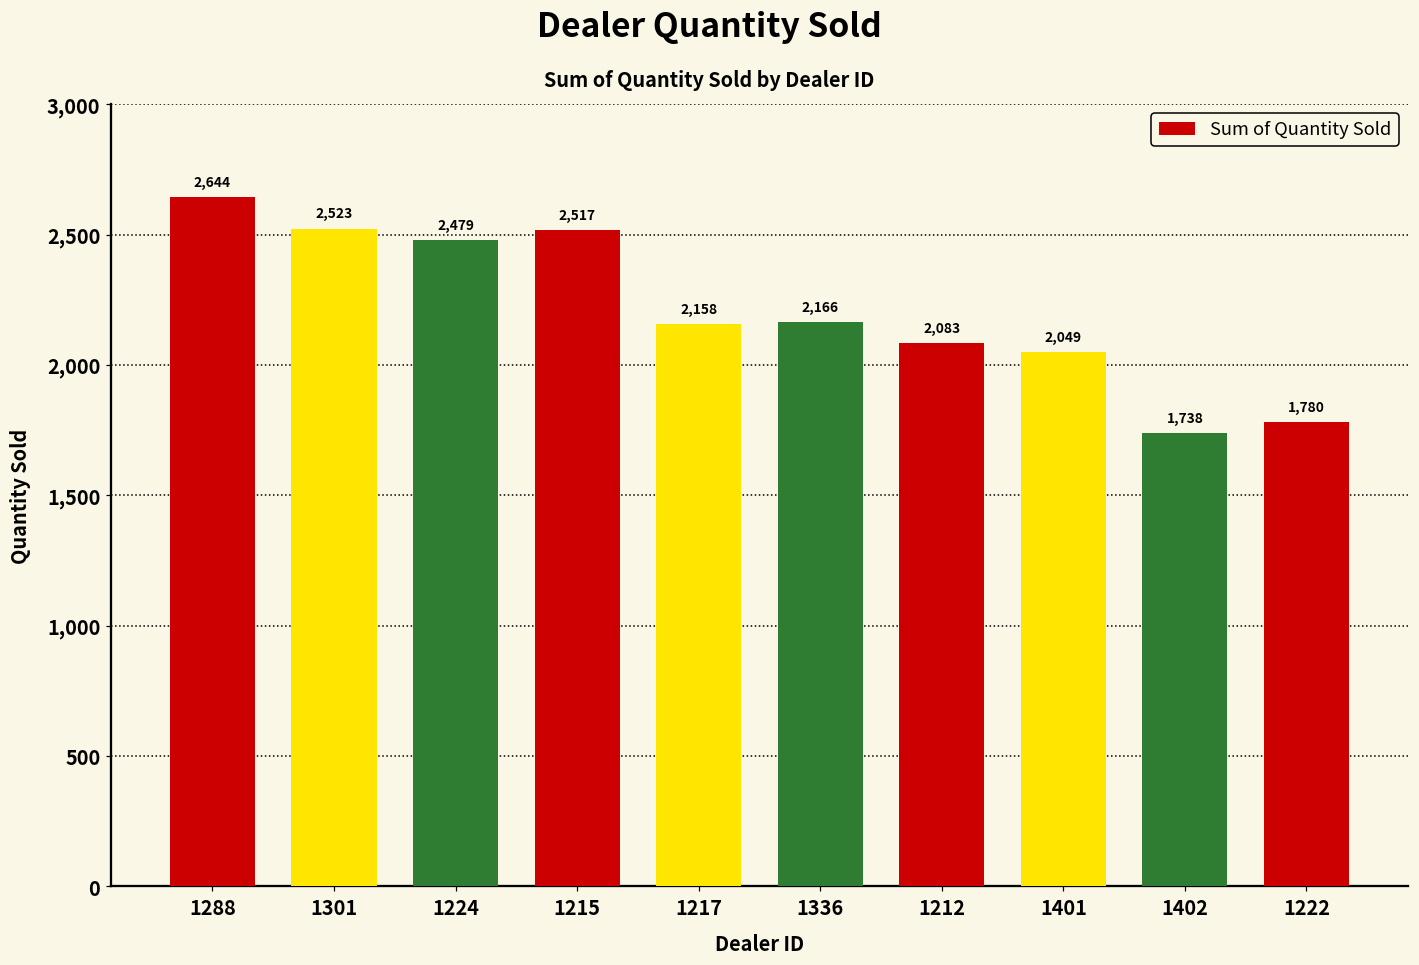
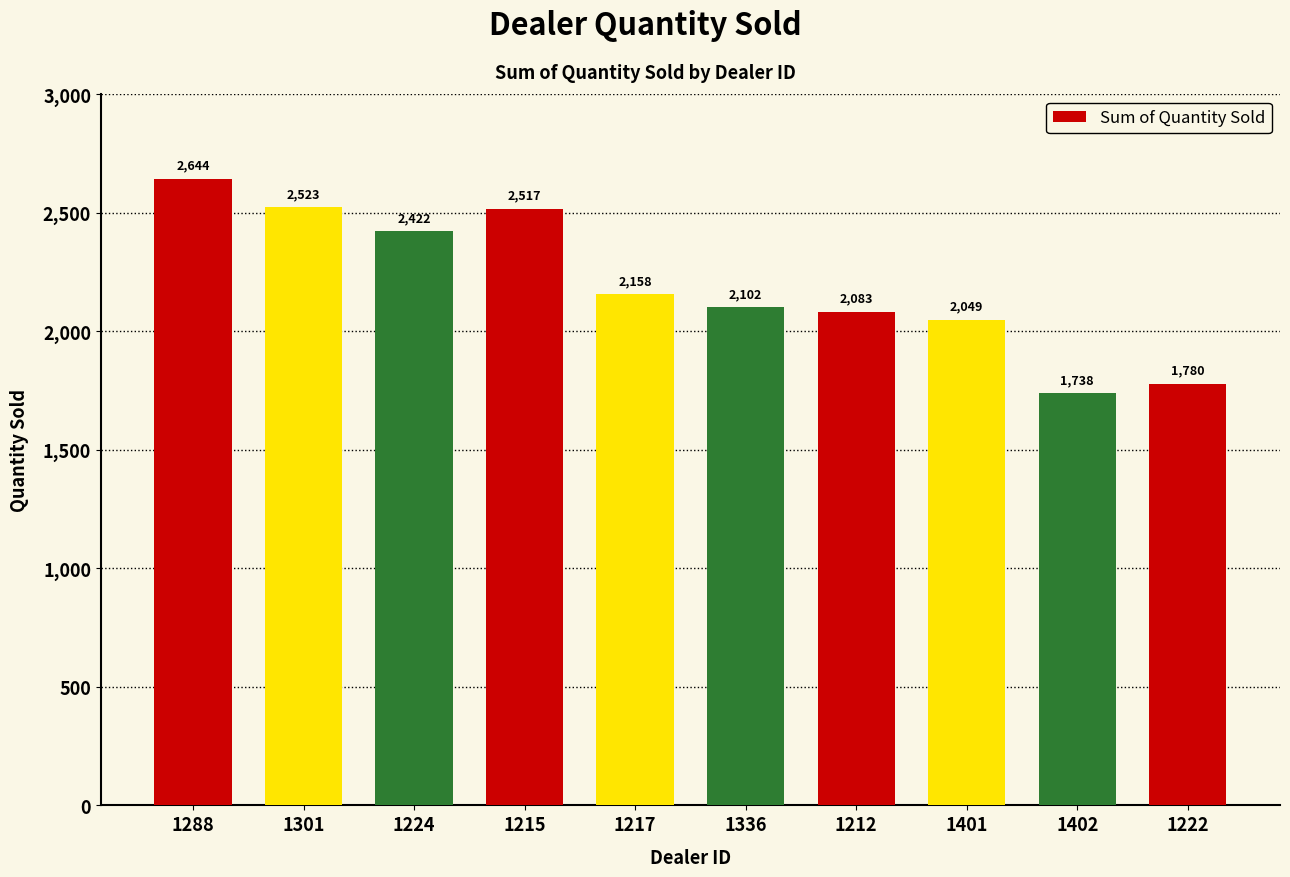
  {
    "1288": "2,644",
    "1301": "2,523",
-   "1224": "2,479",
+   "1224": "2,422",
    "1215": "2,517",
    "1217": "2,158",
-   "1336": "2,166",
+   "1336": "2,102",
    "1212": "2,083",
    "1401": "2,049",
    "1402": "1,738",
    "1222": "1,780"
  }
